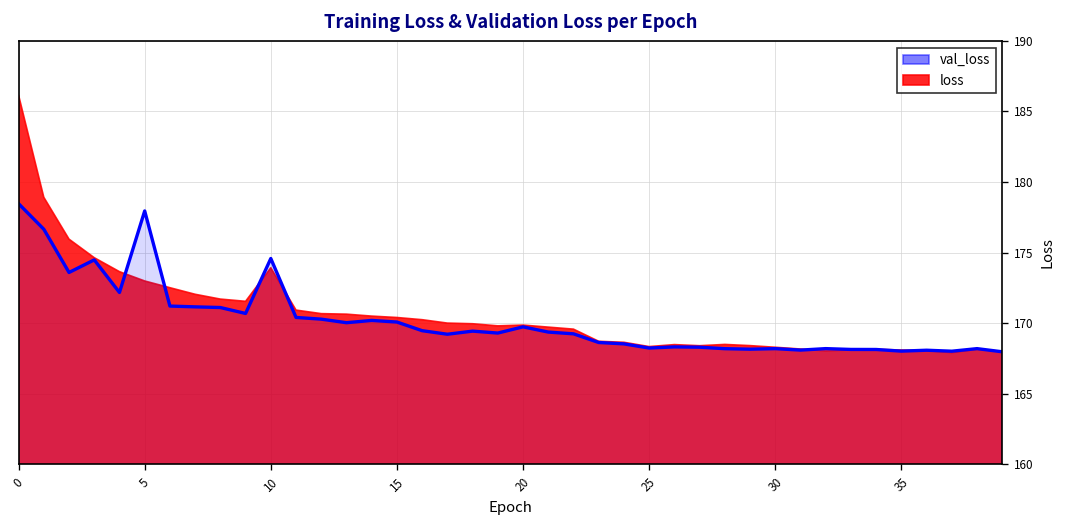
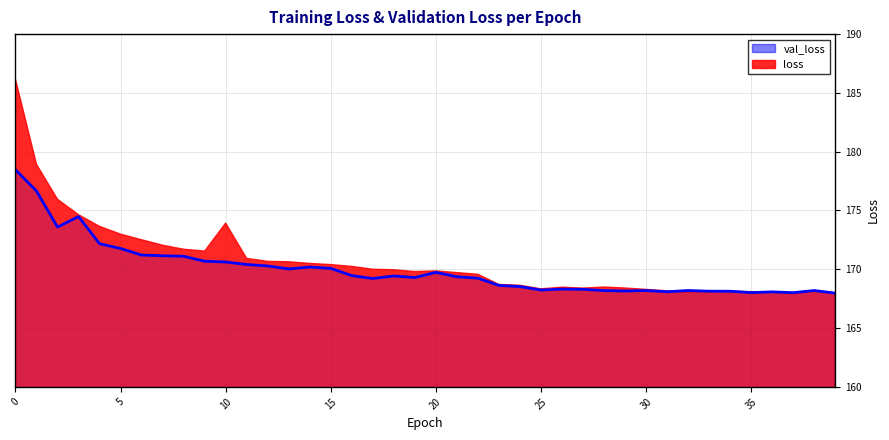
  {
    "loss": {
      "0": 186.2,
      "5": 173.0,
      "10": 173.9,
      "15": 170.4
    },
    "val_loss": {
      "0": 178.5,
-     "5": 178.0,
-     "10": 174.6,
+     "5": 171.8,
+     "10": 170.6,
      "15": 170.1
    }
  }
